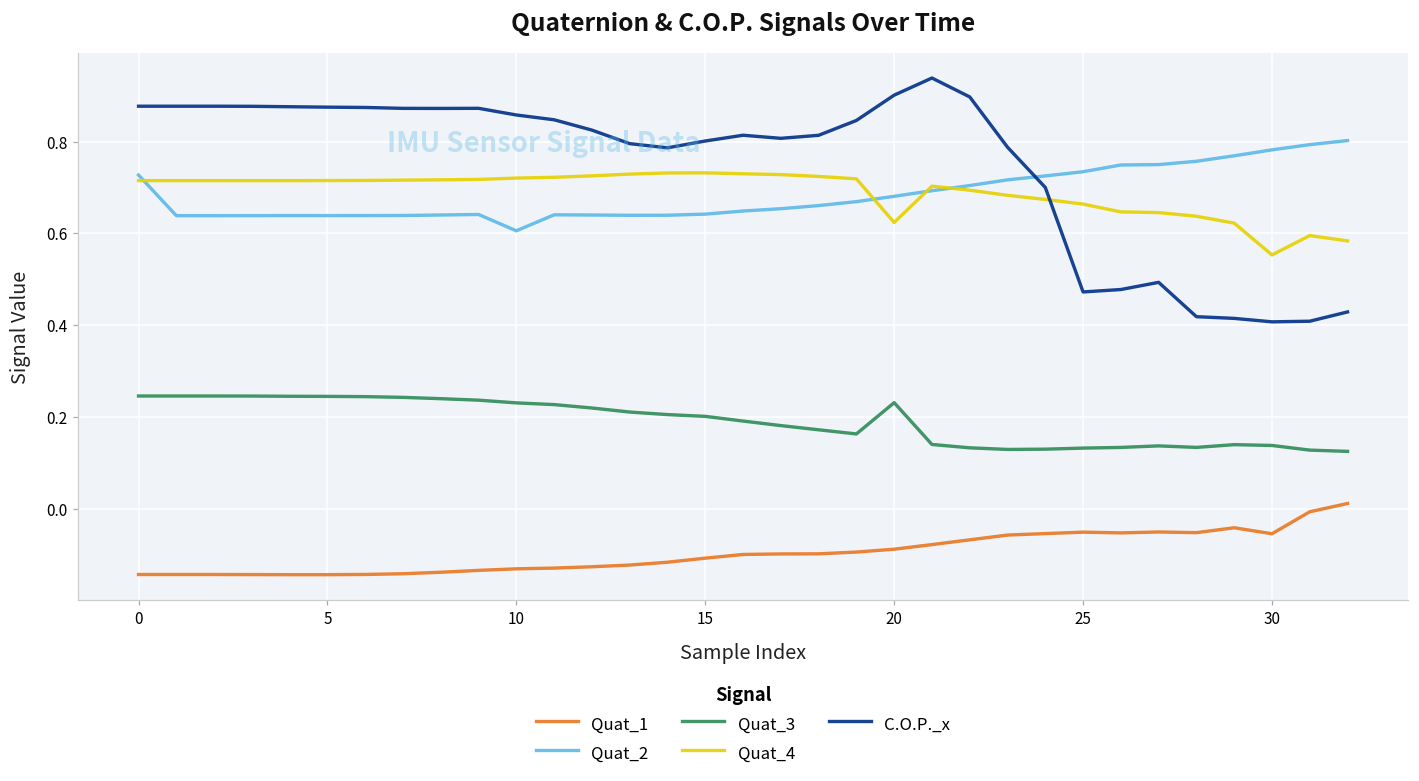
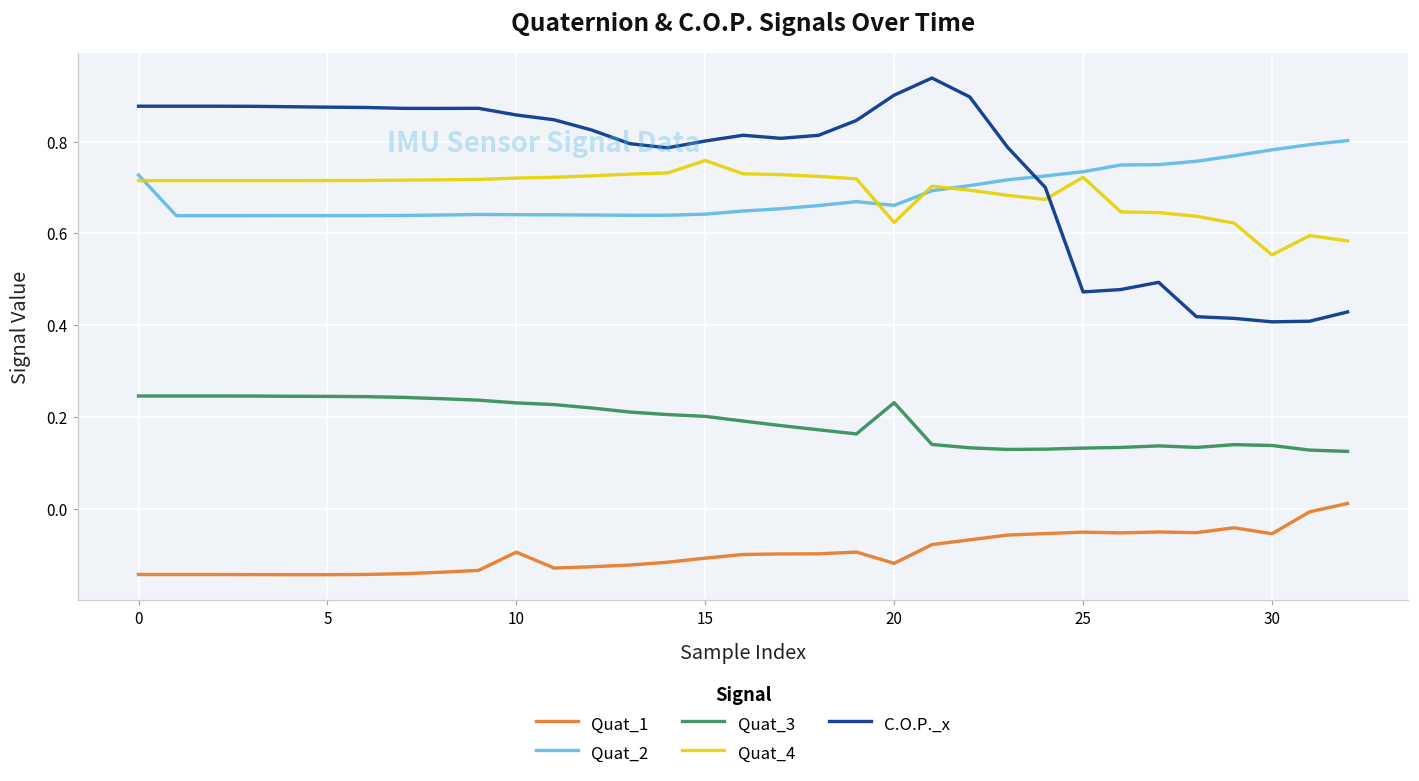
  {
    "Quat_1": {
      "0": -0.14,
      "5": -0.14,
-     "10": -0.13,
+     "10": -0.09,
      "15": -0.11,
-     "20": -0.09,
+     "20": -0.12,
      "25": -0.05,
      "30": -0.05
    },
    "Quat_2": {
      "0": 0.73,
      "5": 0.64,
-     "10": 0.61,
+     "10": 0.64,
      "15": 0.64,
-     "20": 0.68,
+     "20": 0.66,
      "25": 0.73,
      "30": 0.78
    },
    "Quat_3": {
      "0": 0.25,
      "5": 0.24,
      "10": 0.23,
      "15": 0.20,
      "20": 0.23,
      "25": 0.13,
      "30": 0.14
    },
    "Quat_4": {
      "0": 0.72,
      "5": 0.72,
      "10": 0.72,
-     "15": 0.73,
+     "15": 0.76,
      "20": 0.62,
-     "25": 0.66,
+     "25": 0.72,
      "30": 0.55
    },
    "C.O.P._x": {
      "0": 0.88,
      "5": 0.88,
      "10": 0.86,
      "15": 0.80,
      "20": 0.90,
      "25": 0.47,
      "30": 0.41
    }
  }
